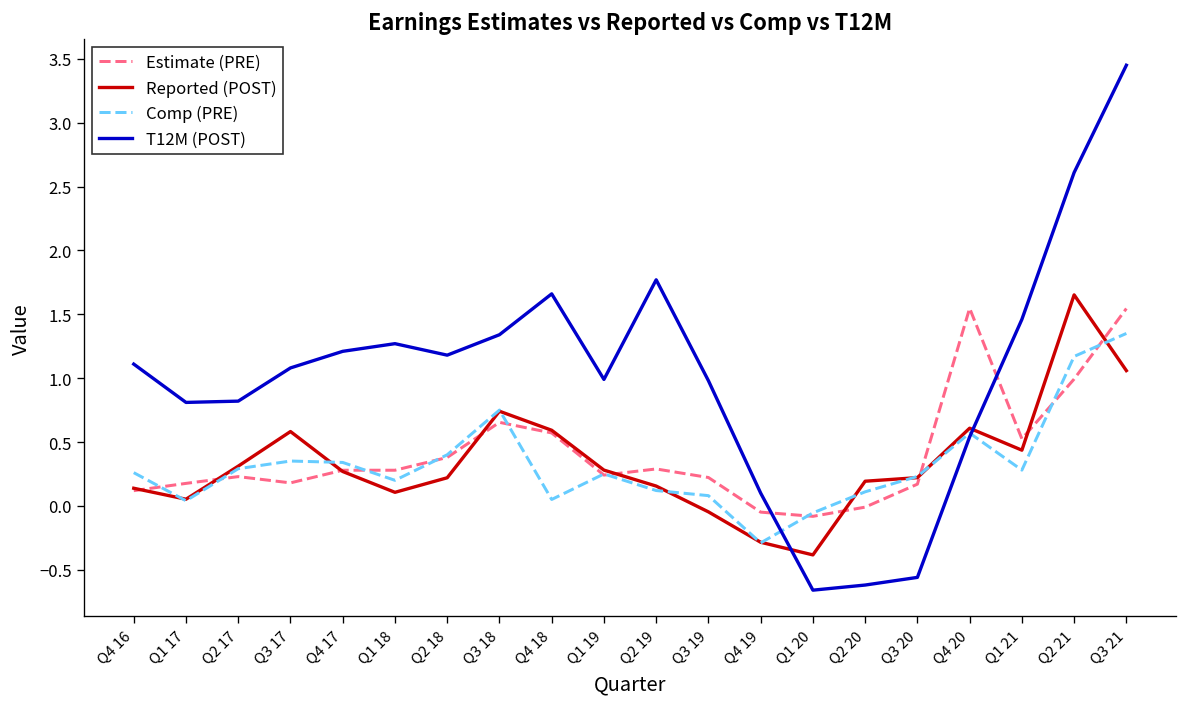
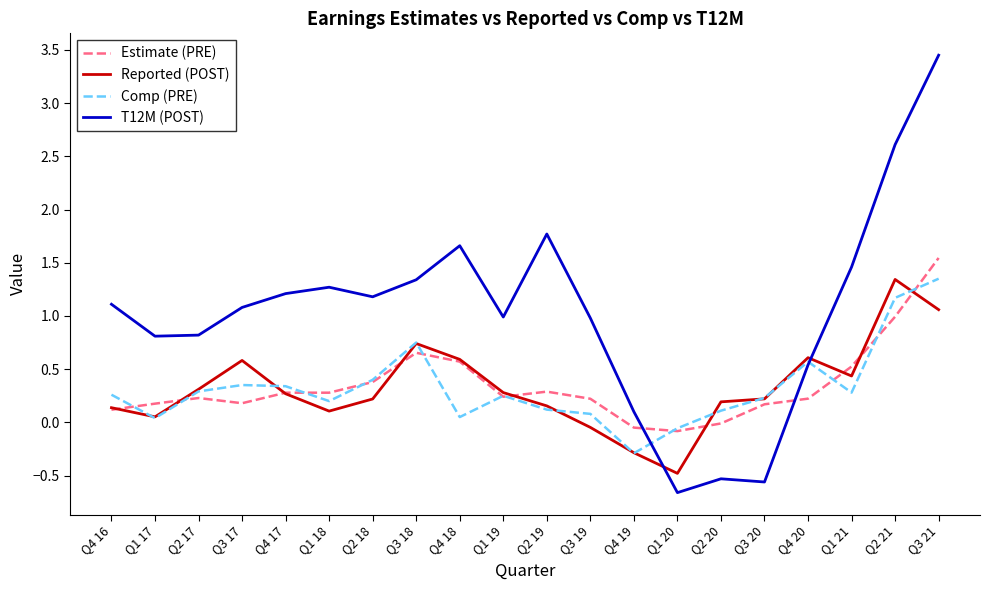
  {
    "Estimate (PRE)": {
      "Q1 17": 0.18,
      "Q2 17": 0.23,
      "Q3 17": 0.18,
      "Q1 18": 0.28,
      "Q3 18": 0.65,
      "Q2 19": 0.29,
      "Q3 19": 0.22,
      "Q4 19": -0.05,
      "Q1 20": -0.08,
      "Q2 20": -0.01,
      "Q3 20": 0.17,
-     "Q4 20": 1.55,
+     "Q4 20": 0.22,
      "Q1 21": 0.53,
      "Q2 21": 0.99,
      "Q3 21": 1.55
    },
    "Reported (POST)": {
      "Q3 17": 0.58,
      "Q1 18": 0.11,
      "Q2 18": 0.22,
      "Q1 19": 0.28,
      "Q2 19": 0.16,
      "Q3 19": -0.05,
-     "Q1 20": -0.38,
+     "Q1 20": -0.48,
      "Q2 20": 0.19,
      "Q4 20": 0.61,
      "Q1 21": 0.44,
-     "Q2 21": 1.65,
+     "Q2 21": 1.34,
      "Q3 21": 1.06
    },
    "Comp (PRE)": {
      "Q4 16": 0.26,
      "Q3 17": 0.35,
      "Q4 17": 0.34,
      "Q1 18": 0.20,
      "Q4 18": 0.05,
      "Q2 19": 0.12,
      "Q3 19": 0.08,
      "Q1 20": -0.06,
      "Q2 20": 0.11,
      "Q4 20": 0.57,
      "Q1 21": 0.28,
      "Q2 21": 1.17,
      "Q3 21": 1.35
    },
    "T12M (POST)": {
      "Q4 16": 1.11,
      "Q1 17": 0.81,
      "Q2 17": 0.82,
      "Q3 17": 1.08,
      "Q4 17": 1.21,
      "Q1 18": 1.27,
      "Q2 18": 1.18,
      "Q3 18": 1.34,
      "Q4 18": 1.66,
      "Q1 19": 0.99,
      "Q2 19": 1.77,
      "Q3 19": 0.98,
      "Q4 19": 0.10,
      "Q1 20": -0.66,
-     "Q2 20": -0.62,
+     "Q2 20": -0.53,
      "Q3 20": -0.56,
      "Q4 20": 0.54,
      "Q1 21": 1.46,
      "Q2 21": 2.61,
      "Q3 21": 3.45
    }
  }
